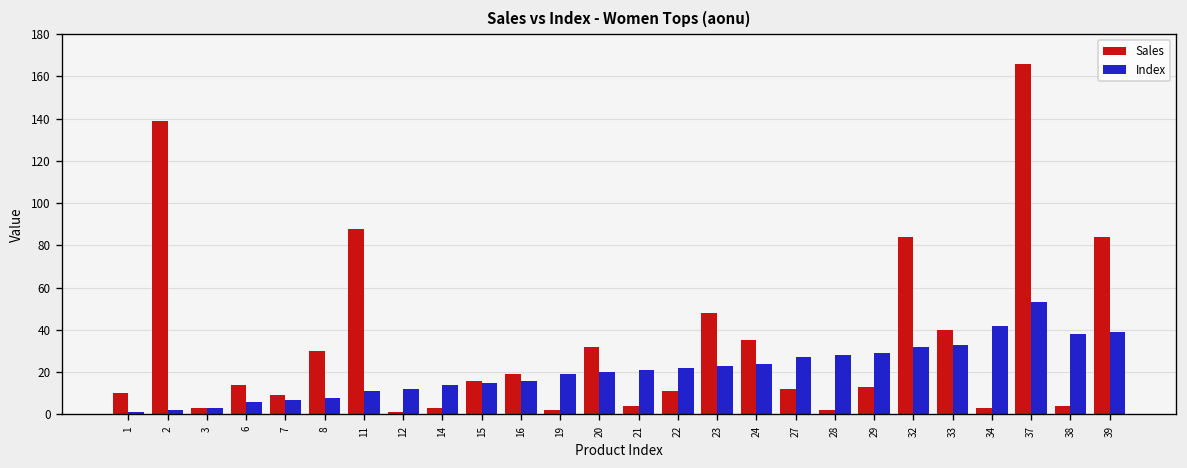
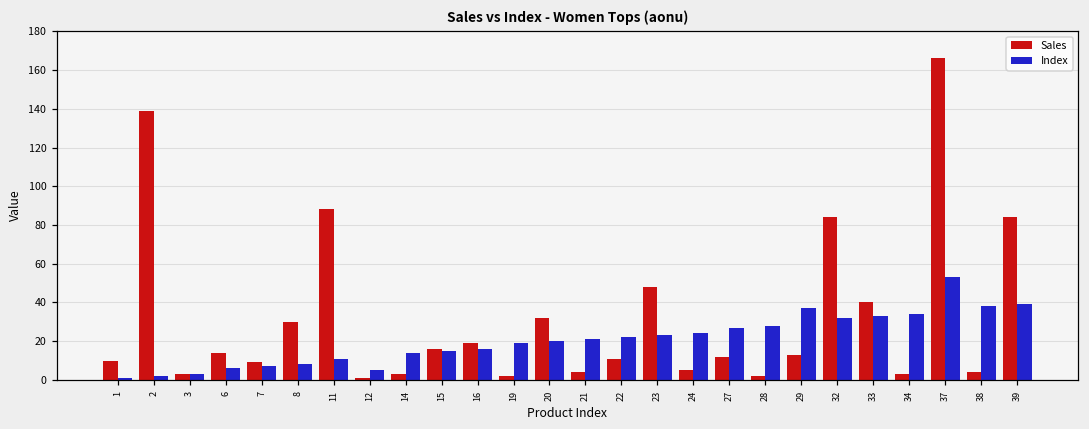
  {
    "Sales": {
      "1": 10,
      "2": 139,
      "3": 3,
      "6": 14,
      "7": 9,
      "8": 30,
      "11": 88,
      "14": 3,
      "15": 16,
      "16": 19,
      "19": 2,
      "20": 32,
      "21": 4,
      "22": 11,
      "23": 48,
-     "24": 35,
+     "24": 5,
      "27": 12,
      "28": 2,
      "29": 13,
      "32": 84,
      "33": 40,
      "34": 3,
      "37": 166,
      "38": 4,
      "39": 84
    },
    "Index": {
      "2": 2,
      "3": 3,
      "6": 6,
      "7": 7,
      "8": 8,
      "11": 11,
-     "12": 12,
+     "12": 5,
      "14": 14,
      "15": 15,
      "16": 16,
      "19": 19,
      "20": 20,
      "21": 21,
      "22": 22,
      "23": 23,
      "24": 24,
      "27": 27,
      "28": 28,
-     "29": 29,
+     "29": 37,
      "32": 32,
      "33": 33,
-     "34": 42,
+     "34": 34,
      "37": 53,
      "38": 38,
      "39": 39
    }
  }
